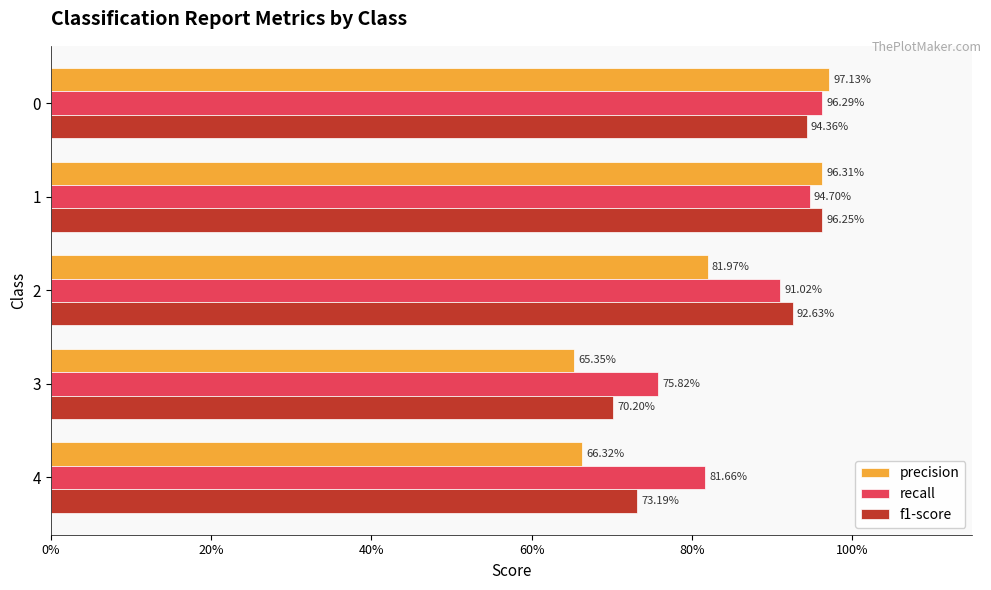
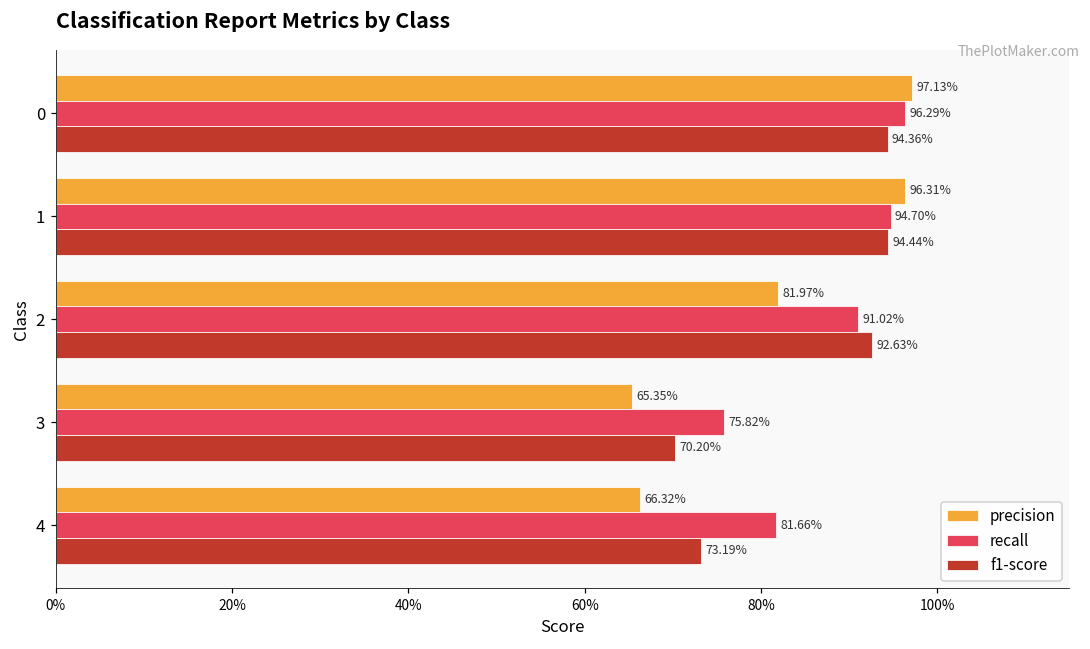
  {
    "precision": {
      "0": "97.13%",
      "1": "96.31%",
      "2": "81.97%",
      "3": "65.35%",
      "4": "66.32%"
    },
    "recall": {
      "0": "96.29%",
      "1": "94.70%",
      "2": "91.02%",
      "3": "75.82%",
      "4": "81.66%"
    },
    "f1-score": {
      "0": "94.36%",
-     "1": "96.25%",
+     "1": "94.44%",
      "2": "92.63%",
      "3": "70.20%",
      "4": "73.19%"
    }
  }
